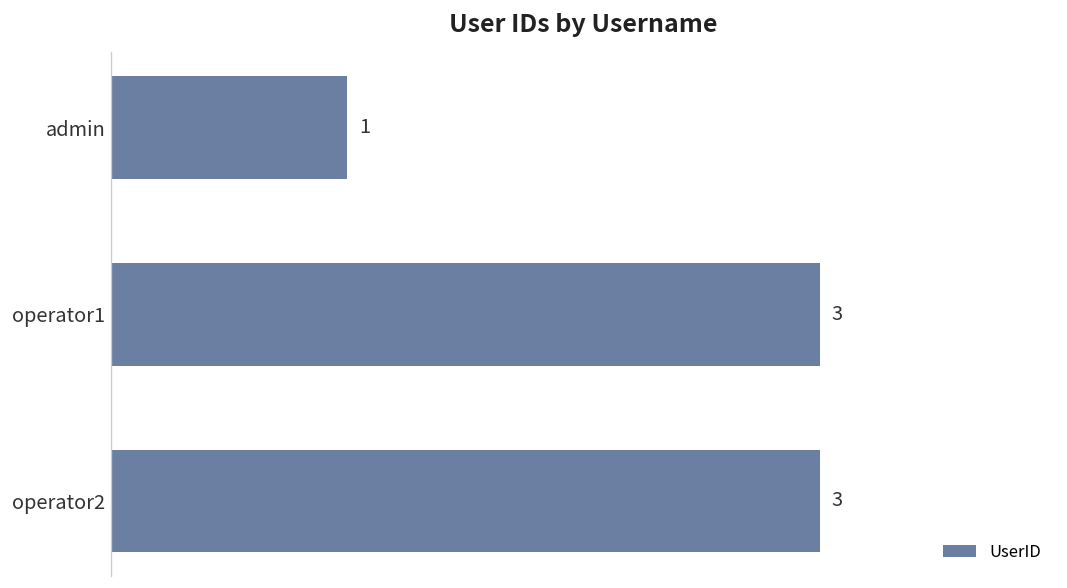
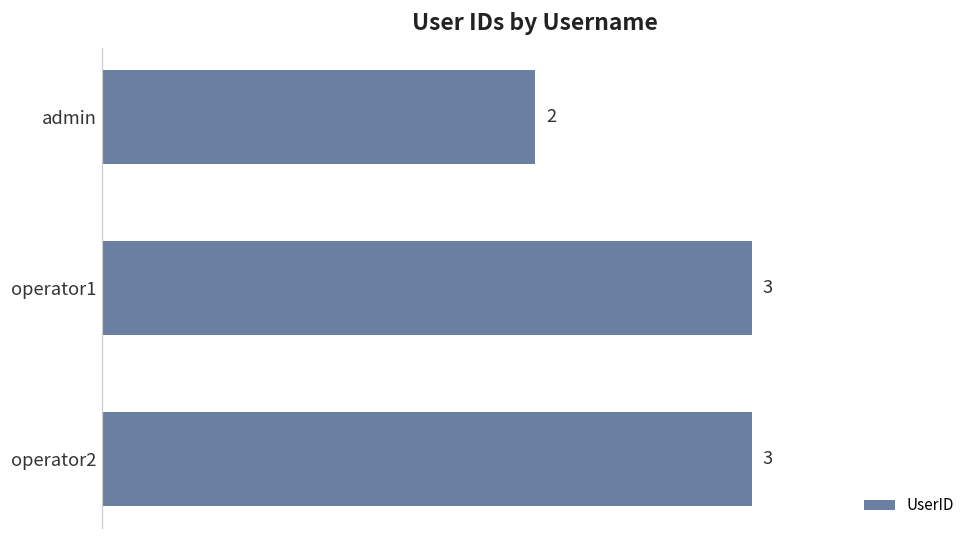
  {
-   "admin": 1,
+   "admin": 2,
    "operator1": 3,
    "operator2": 3
  }
